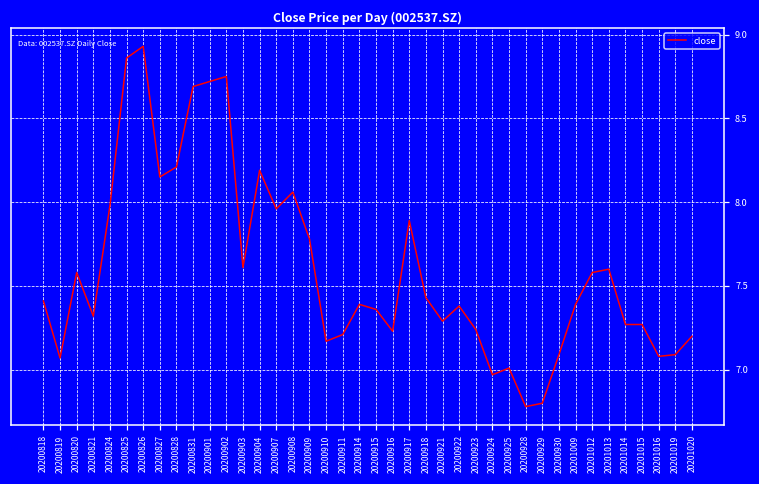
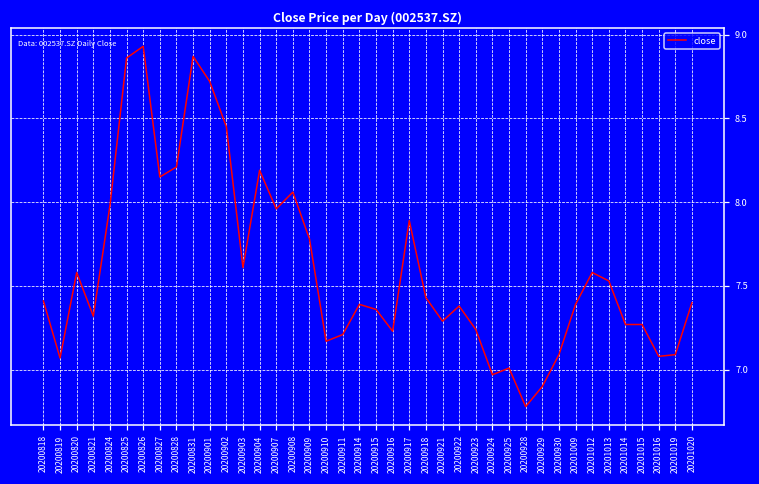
  {
    "20200818": 7.41,
    "20200819": 7.07,
    "20200820": 7.58,
    "20200821": 7.32,
    "20200824": 7.98,
    "20200826": 8.93,
    "20200827": 8.15,
    "20200828": 8.21,
-   "20200831": 8.69,
+   "20200831": 8.87,
    "20200901": 8.72,
-   "20200902": 8.75,
+   "20200902": 8.45,
    "20200903": 7.61,
    "20200904": 8.19,
    "20200907": 7.96,
    "20200908": 8.06,
    "20200909": 7.78,
    "20200910": 7.17,
    "20200911": 7.21,
    "20200914": 7.39,
    "20200915": 7.36,
    "20200916": 7.23,
    "20200917": 7.89,
    "20200918": 7.43,
    "20200921": 7.29,
    "20200922": 7.38,
    "20200923": 7.24,
    "20200924": 6.97,
    "20200925": 7.01,
    "20200928": 6.78,
-   "20200929": 6.8,
+   "20200929": 6.9,
    "20200930": 7.09,
    "20201009": 7.39,
    "20201012": 7.58,
-   "20201013": 7.60,
+   "20201013": 7.53,
    "20201014": 7.27,
    "20201015": 7.27,
    "20201016": 7.08,
    "20201019": 7.09,
-   "20201020": 7.2
+   "20201020": 7.4
  }
